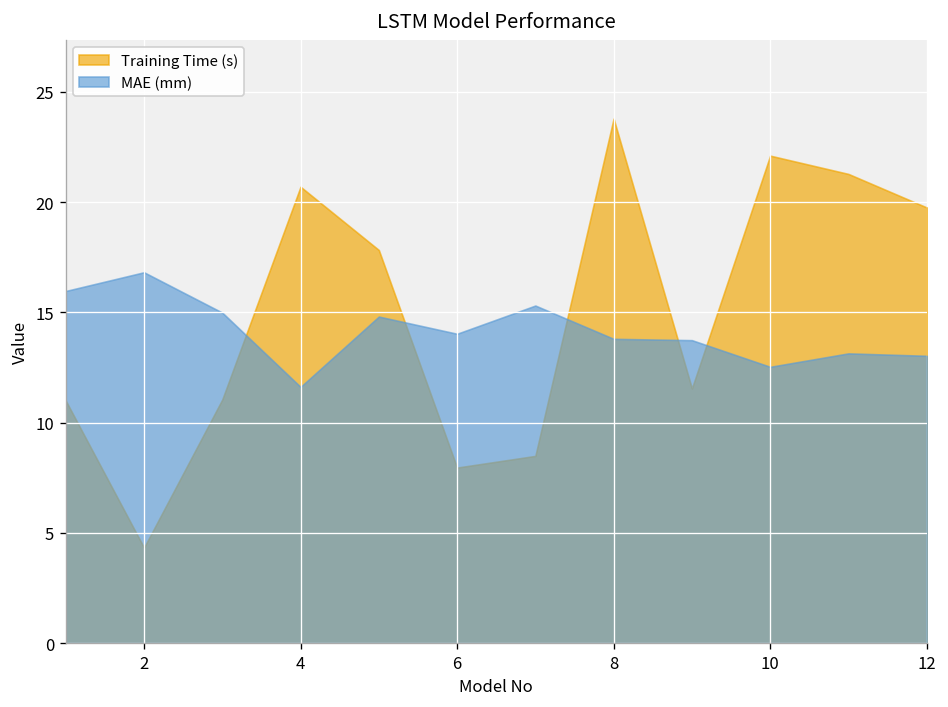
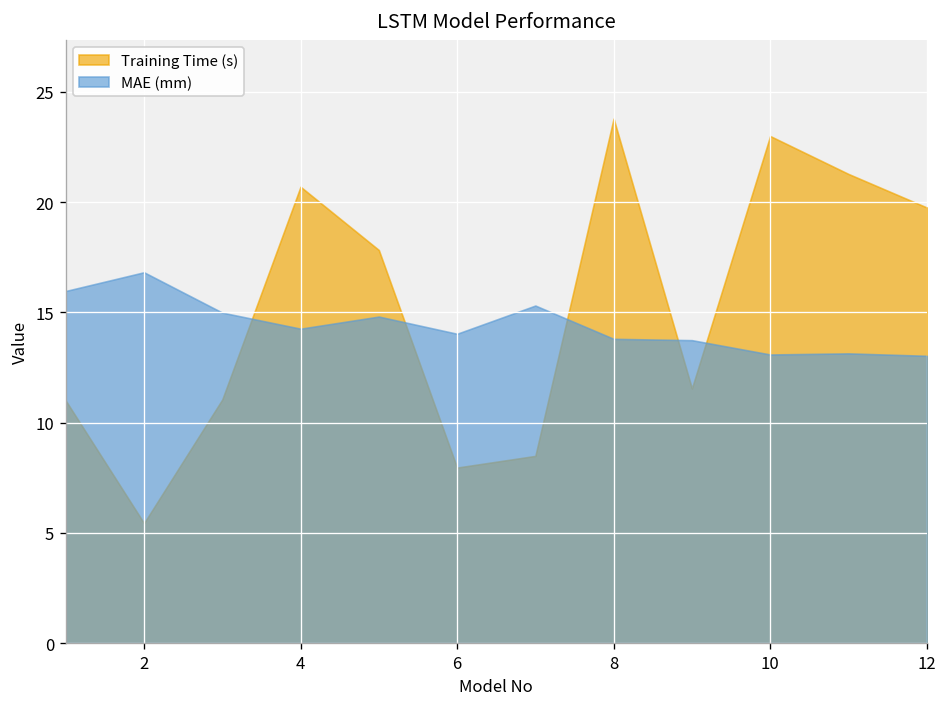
  {
    "Training Time (s)": {
-     "2": 4.3,
+     "2": 5.4,
      "4": 20.7,
      "6": 8.0,
      "8": 23.8,
-     "10": 22.1,
+     "10": 23.0,
      "12": 19.8
    },
    "MAE (mm)": {
      "2": 16.8,
-     "4": 11.6,
+     "4": 14.3,
      "6": 14.0,
      "8": 13.8,
-     "10": 12.5,
+     "10": 13.1,
      "12": 13.0
    }
  }
